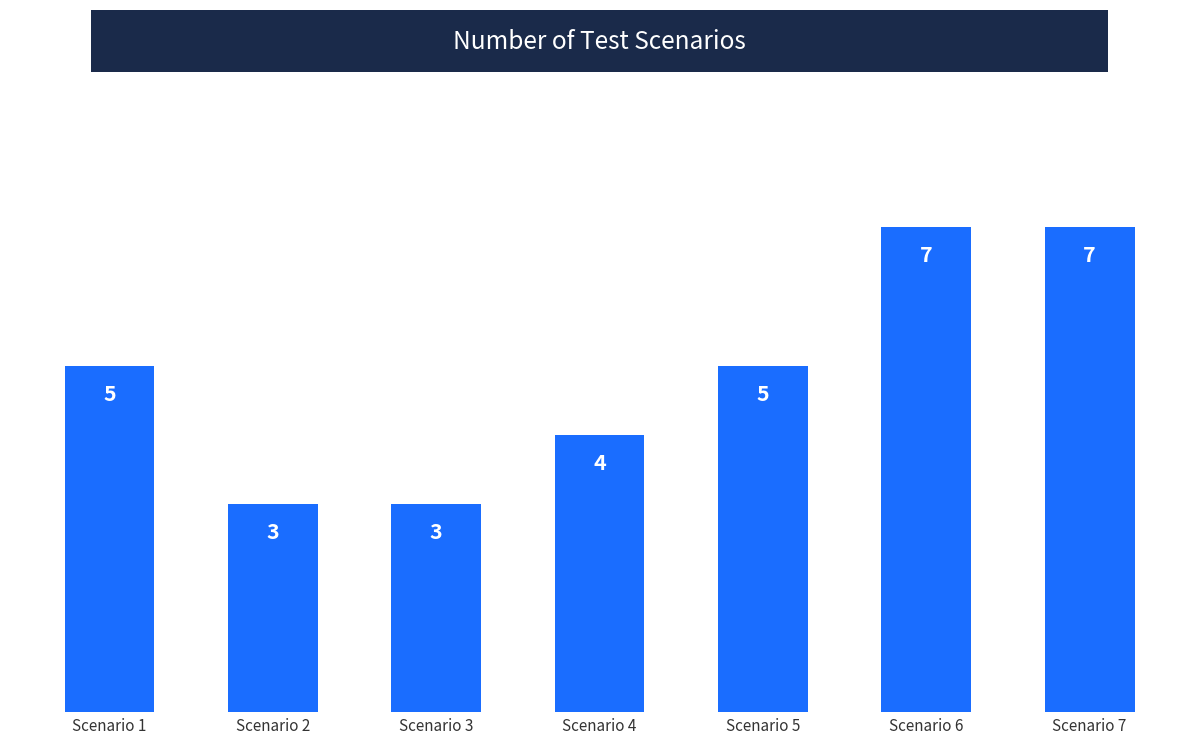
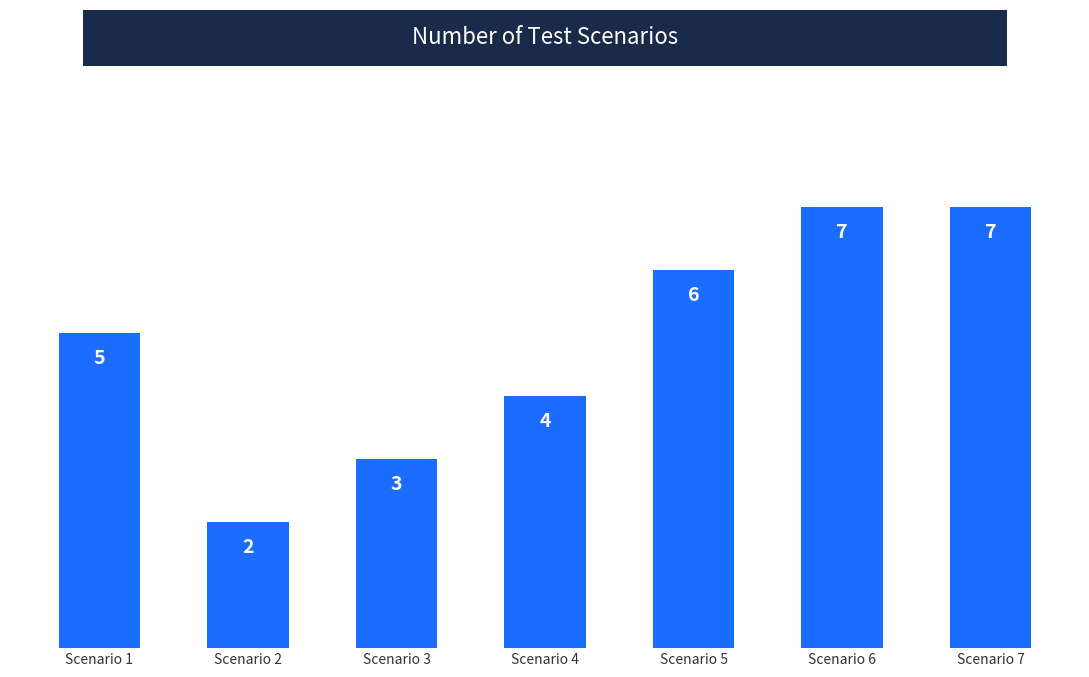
  {
    "Scenario 1": 5,
-   "Scenario 2": 3,
+   "Scenario 2": 2,
    "Scenario 3": 3,
    "Scenario 4": 4,
-   "Scenario 5": 5,
+   "Scenario 5": 6,
    "Scenario 6": 7,
    "Scenario 7": 7
  }
